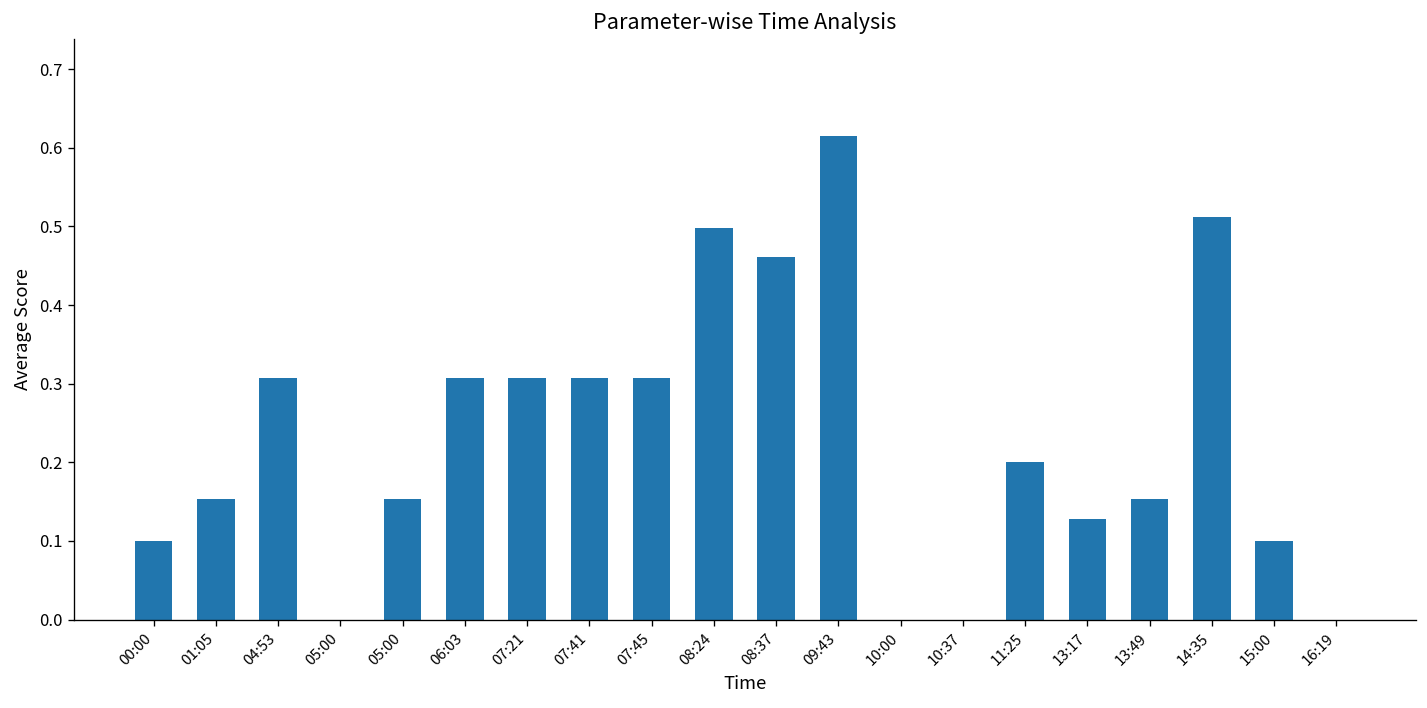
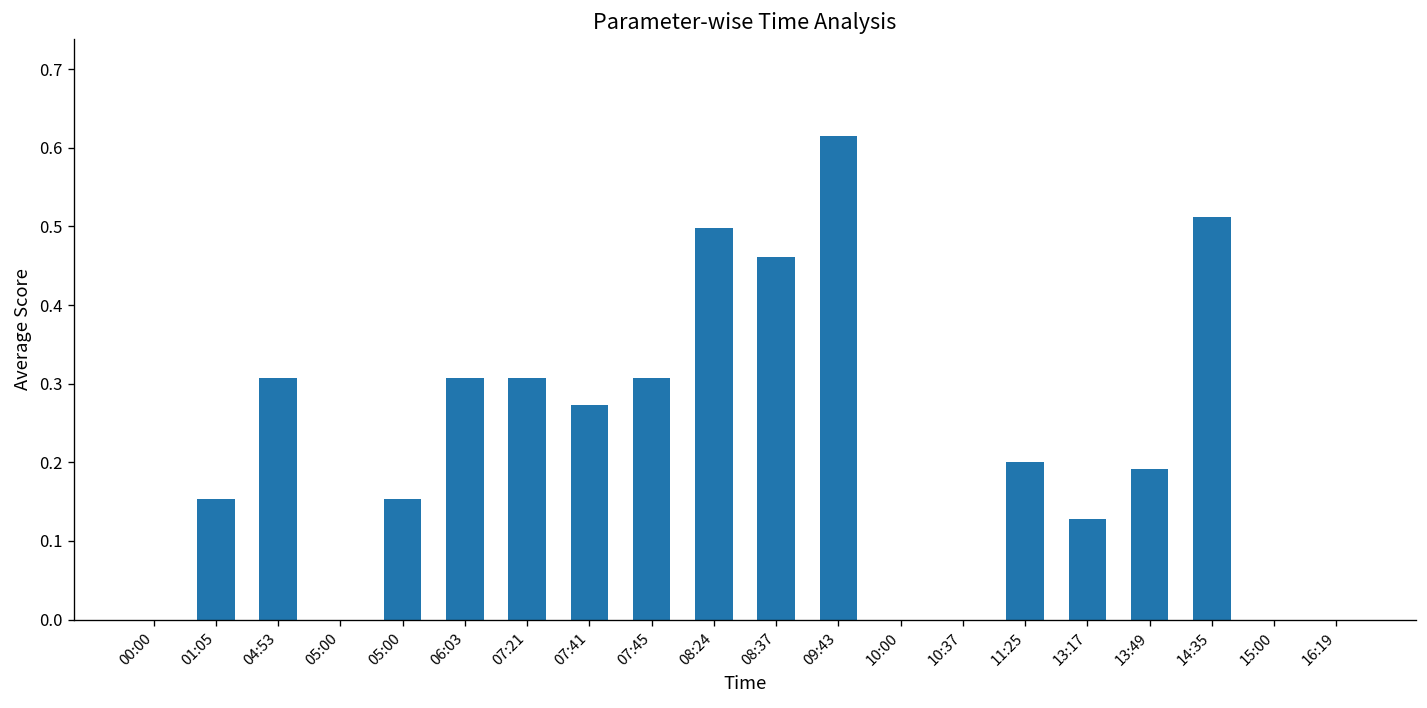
  {
-   "00:00": 0.1,
+   "00:00": 0.0,
    "01:05": 0.15,
    "04:53": 0.31,
    "06:03": 0.31,
    "07:21": 0.31,
-   "07:41": 0.31,
+   "07:41": 0.27,
    "07:45": 0.31,
    "08:24": 0.50,
    "08:37": 0.46,
    "09:43": 0.62,
    "10:00": 0.00,
    "10:37": 0.00,
    "11:25": 0.20,
    "13:17": 0.13,
-   "13:49": 0.15,
+   "13:49": 0.19,
    "14:35": 0.51,
-   "15:00": 0.1,
+   "15:00": 0.0,
    "16:19": 0.00
  }
